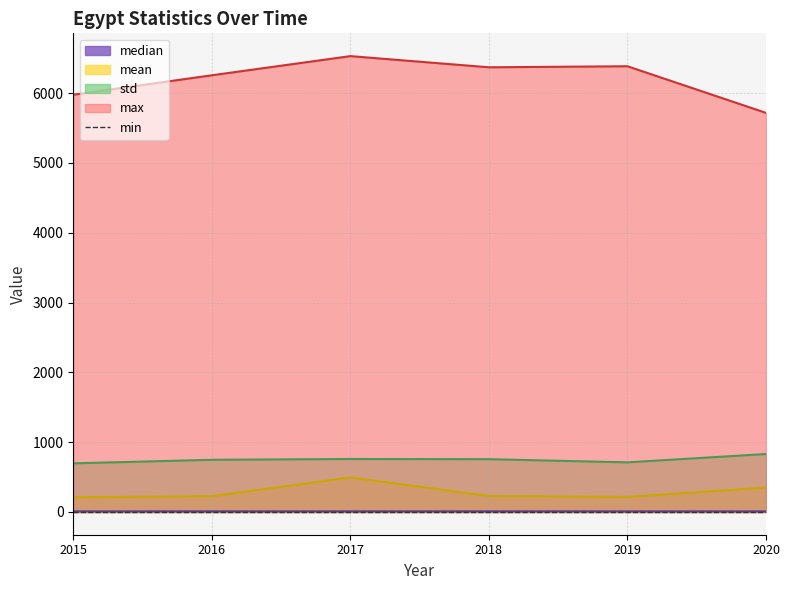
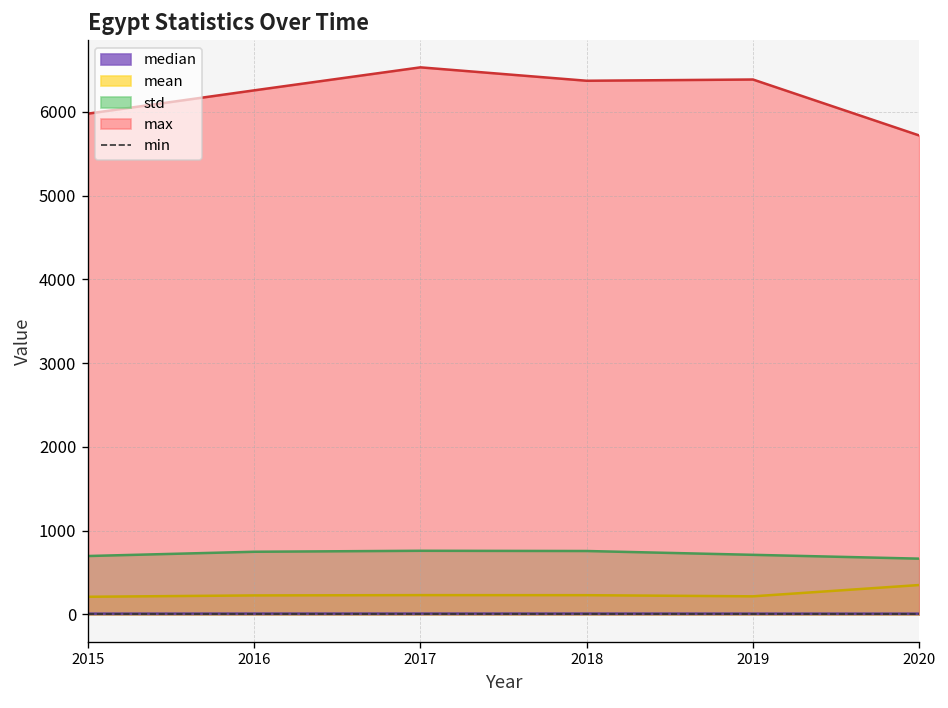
  {
    "mean": {
      "2015": 200,
      "2016": 200,
-     "2017": 500,
+     "2017": 200,
      "2018": 200,
      "2019": 200,
      "2020": 300
    },
    "std": {
      "2015": 700,
      "2016": 700,
      "2017": 800,
      "2018": 800,
      "2019": 700,
-     "2020": 800
+     "2020": 700
    },
    "max": {
      "2015": 6000,
      "2016": 6300,
      "2017": 6500,
      "2018": 6400,
      "2019": 6400,
      "2020": 5700
    }
  }
